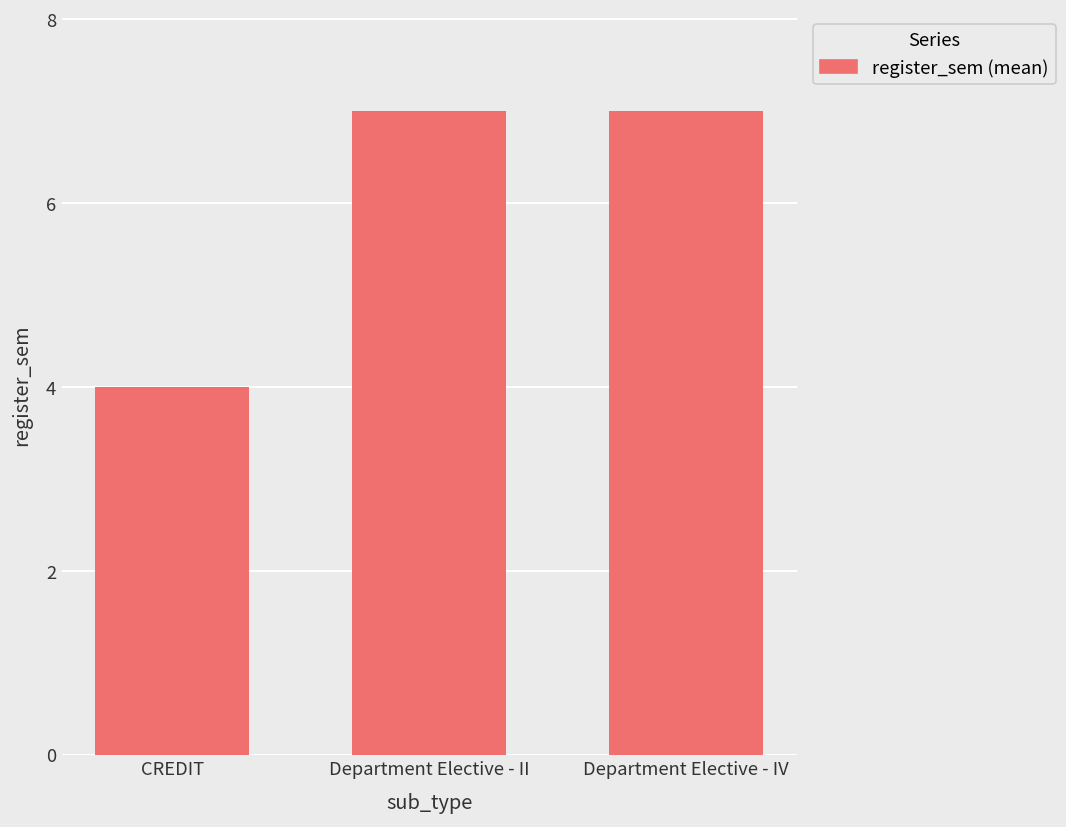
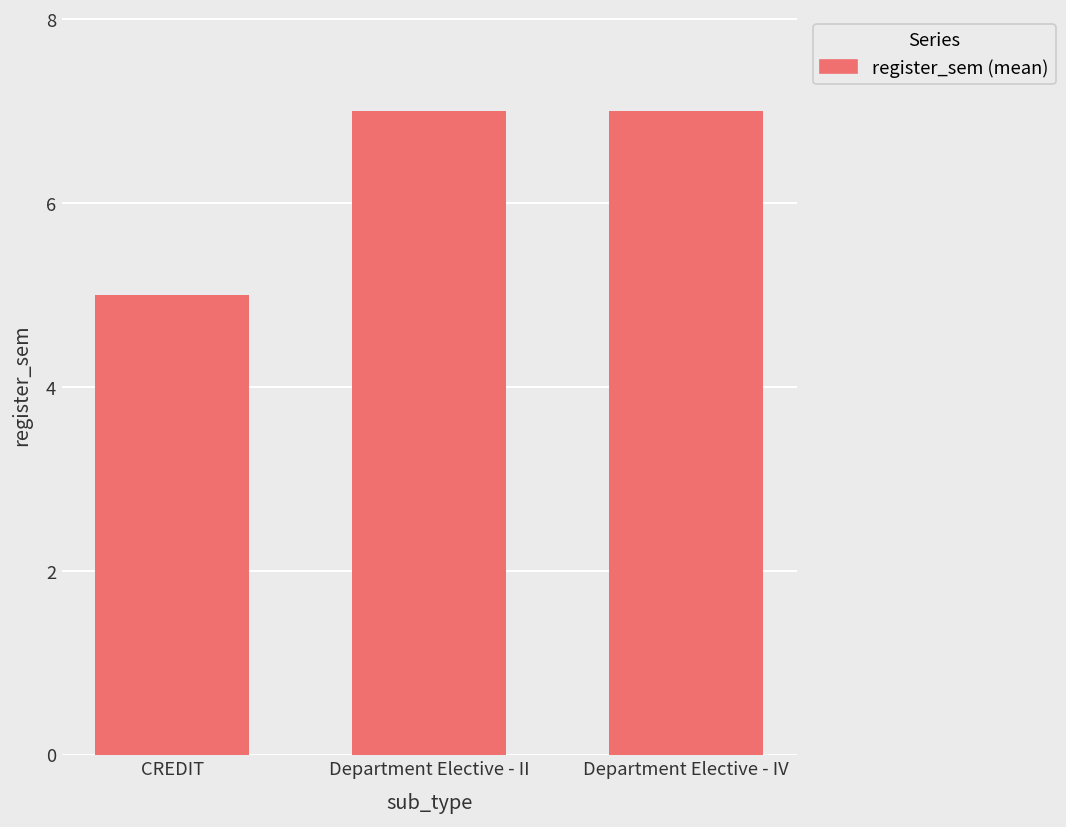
  {
-   "CREDIT": 4,
+   "CREDIT": 5,
    "Department Elective - II": 7,
    "Department Elective - IV": 7
  }
